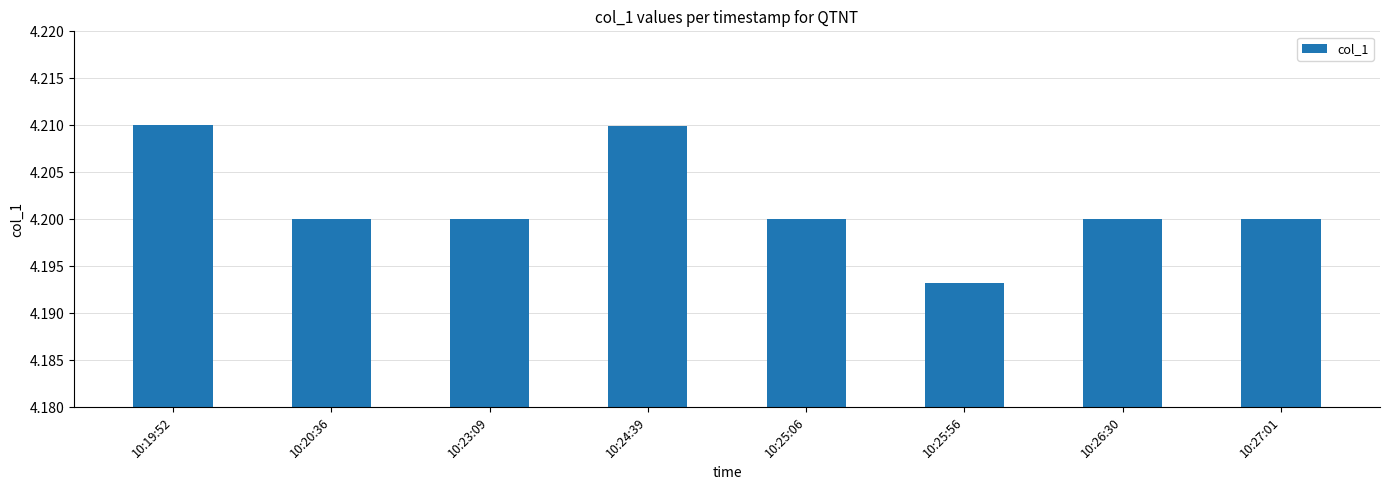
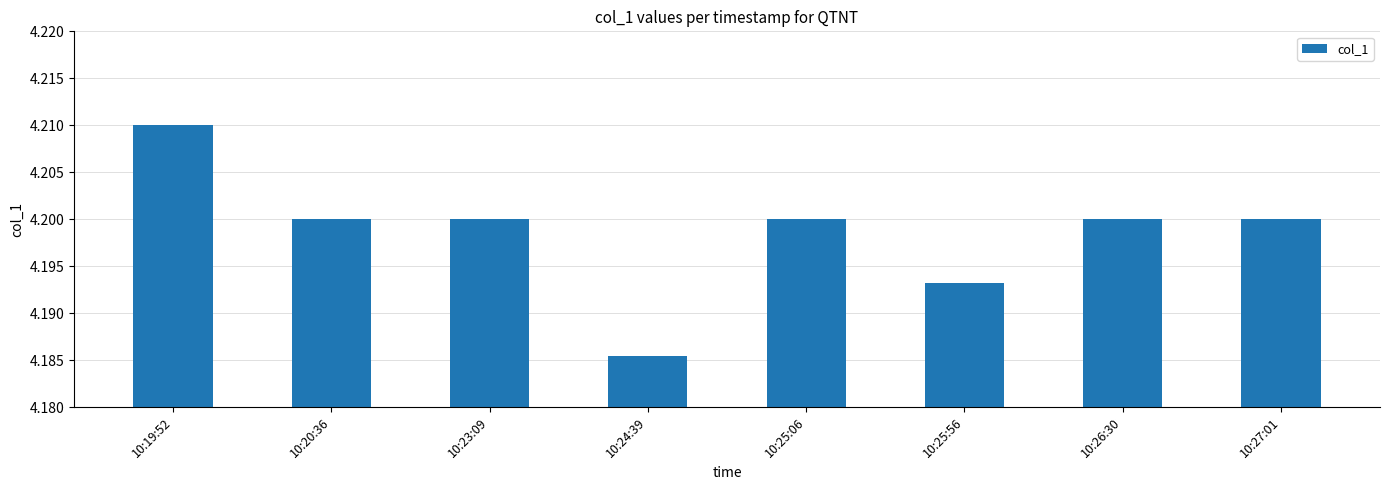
  {
    "10:19:52": 4.210,
    "10:20:36": 4.200,
    "10:23:09": 4.200,
-   "10:24:39": 4.210,
+   "10:24:39": 4.185,
    "10:25:06": 4.200,
    "10:25:56": 4.193,
    "10:26:30": 4.200,
    "10:27:01": 4.200
  }
